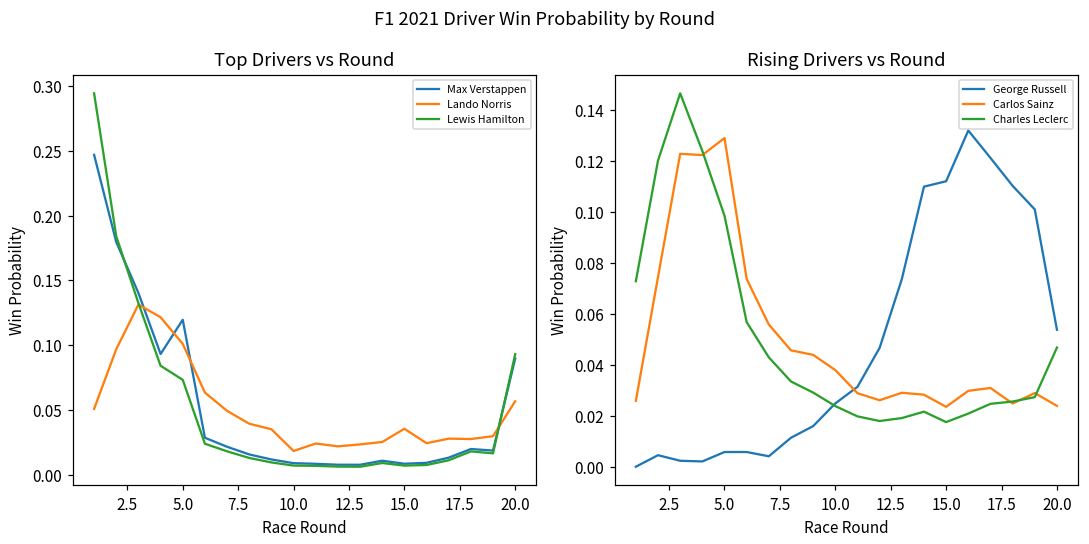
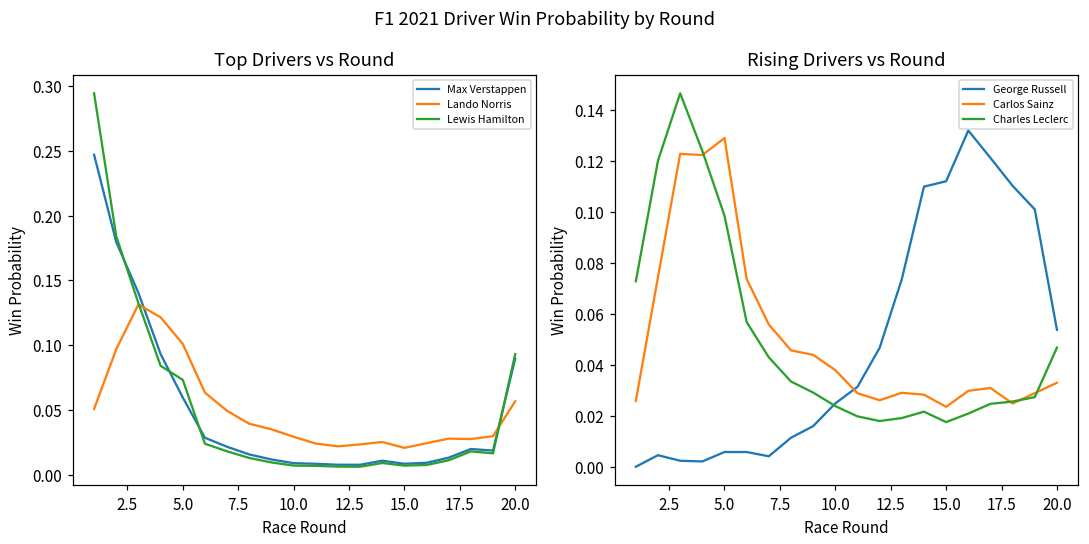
  {
    "Top Drivers vs Round": {
      "Max Verstappen": {
-       "5.0": 0.120,
+       "5.0": 0.060,
        "20.0": 0.090
      },
      "Lando Norris": {
        "5.0": 0.101,
-       "10.0": 0.018,
-       "15.0": 0.035,
+       "10.0": 0.029,
+       "15.0": 0.021,
        "20.0": 0.057
      },
      "Lewis Hamilton": {
        "5.0": 0.073,
        "20.0": 0.093
      }
    },
    "Rising Drivers vs Round": {
      "George Russell": {
        "5.0": 0.006,
        "15.0": 0.112,
        "20.0": 0.054
      },
      "Carlos Sainz": {
        "5.0": 0.129,
        "10.0": 0.038,
        "15.0": 0.024,
-       "20.0": 0.024
+       "20.0": 0.033
      },
      "Charles Leclerc": {
        "5.0": 0.099,
        "15.0": 0.018,
        "20.0": 0.047
      }
    }
  }
